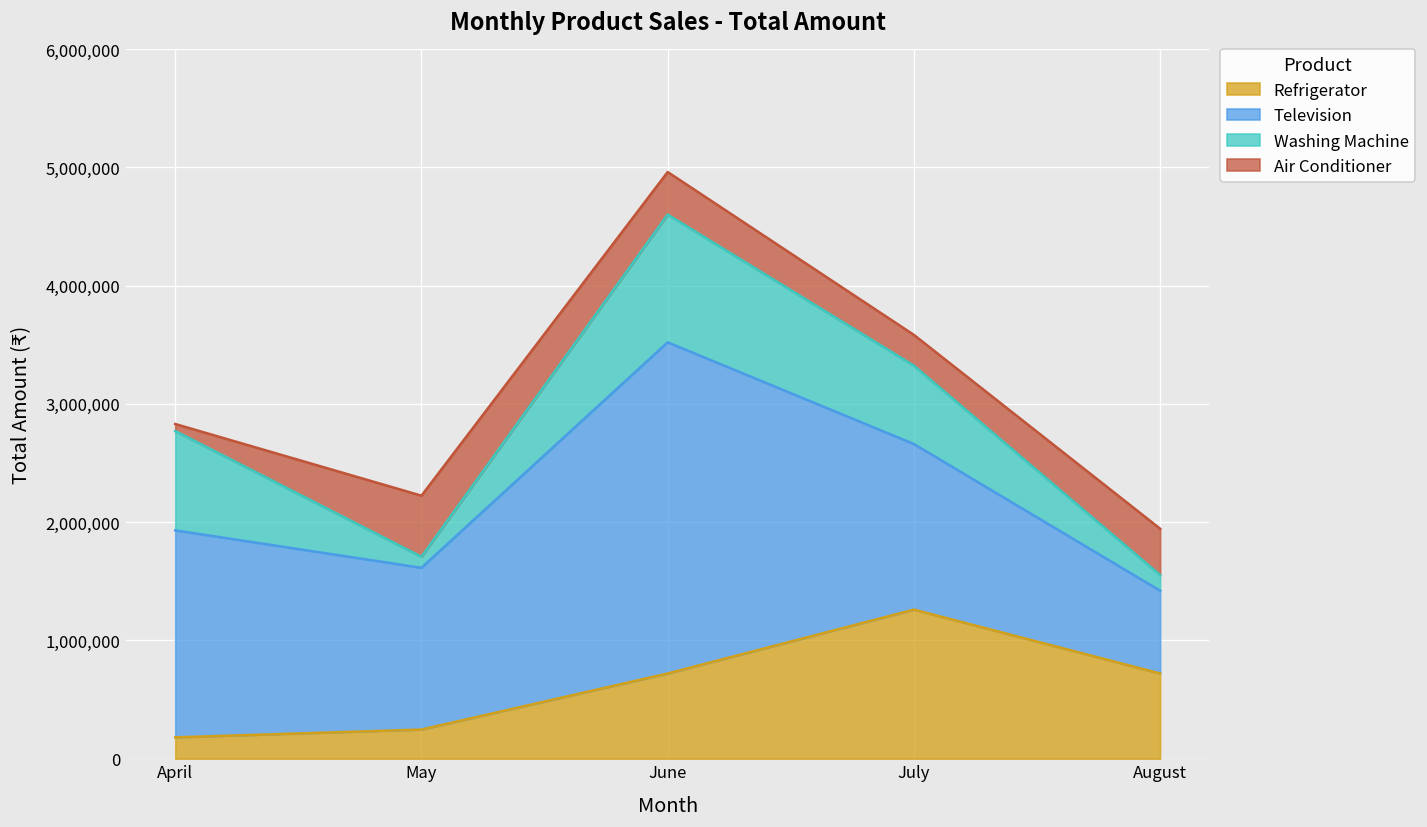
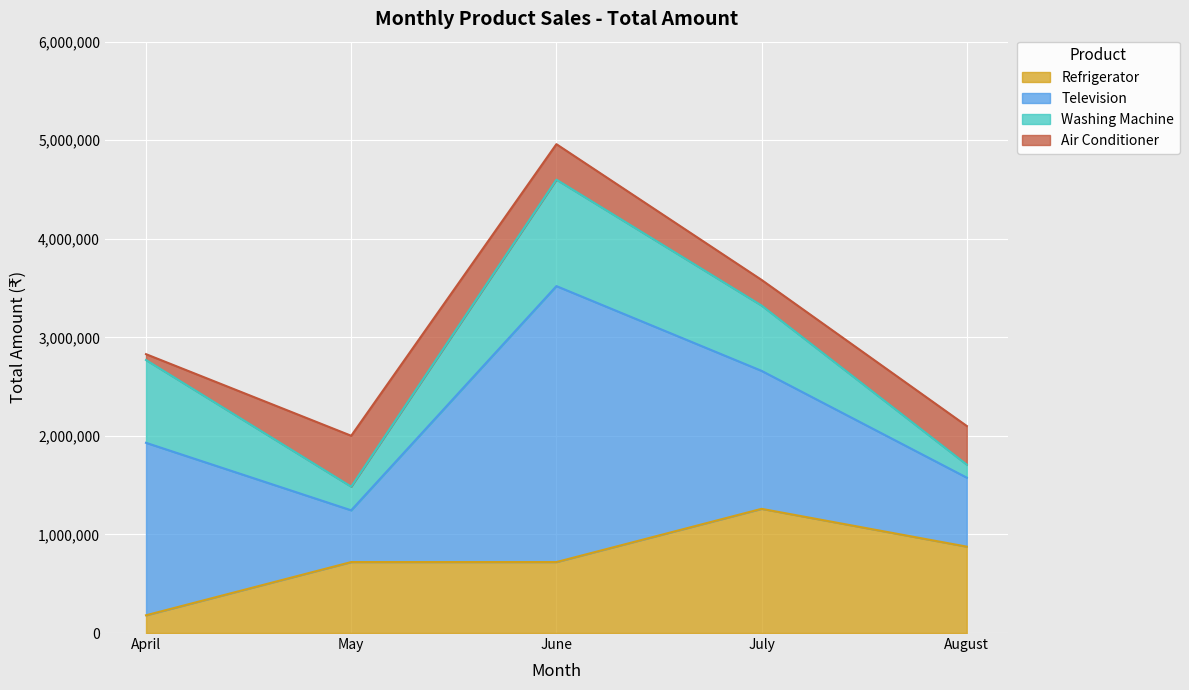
  {
    "Refrigerator": {
      "April": "200,000",
-     "May": "200,000",
+     "May": "700,000",
      "June": "700,000",
      "July": "1,300,000",
-     "August": "700,000"
+     "August": "900,000"
    },
    "Television": {
      "April": "1,800,000",
-     "May": "1,400,000",
+     "May": "500,000",
      "June": "2,800,000",
      "July": "1,400,000",
      "August": "700,000"
    },
    "Washing Machine": {
      "April": "800,000",
-     "May": "100,000",
+     "May": "200,000",
      "June": "1,100,000",
      "July": "700,000",
      "August": "100,000"
    },
    "Air Conditioner": {
      "April": "100,000",
      "May": "500,000",
      "June": "400,000",
      "July": "300,000",
      "August": "400,000"
    }
  }
